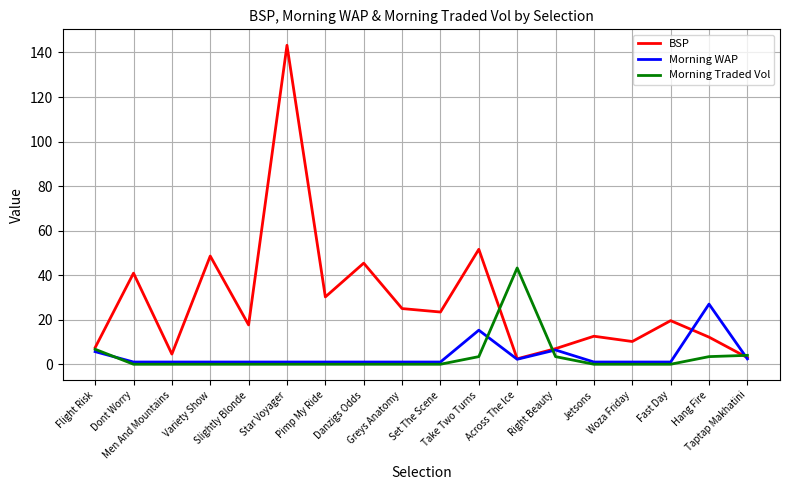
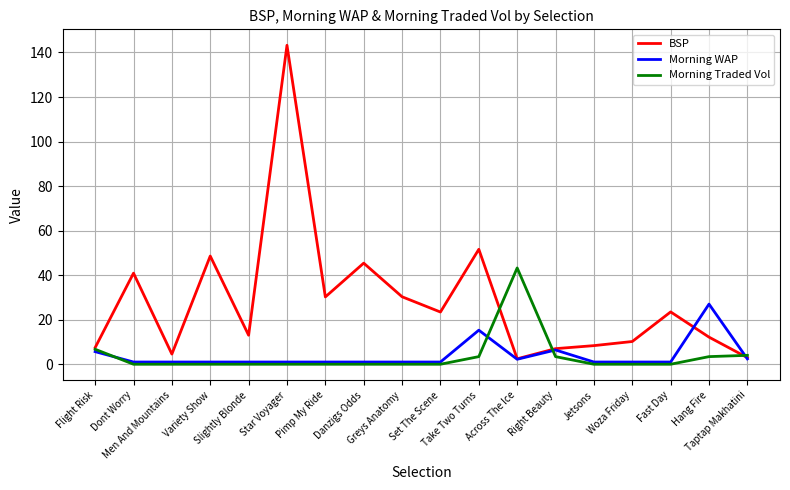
  {
    "BSP": {
      "Dont Worry": 41,
      "Men And Mountains": 5,
      "Variety Show": 49,
-     "Slightly Blonde": 18,
+     "Slightly Blonde": 13,
      "Star Voyager": 143,
      "Pimp My Ride": 30,
      "Danzigs Odds": 45,
-     "Greys Anatomy": 25,
+     "Greys Anatomy": 30,
      "Set The Scene": 23,
      "Take Two Turns": 52,
-     "Jetsons": 13,
+     "Jetsons": 8,
      "Woza Friday": 10,
-     "Fast Day": 20,
+     "Fast Day": 23,
      "Hang Fire": 12
    },
    "Morning WAP": {
      "Take Two Turns": 15,
      "Hang Fire": 27
    },
    "Morning Traded Vol": {
      "Take Two Turns": 3,
      "Across The Ice": 43,
      "Right Beauty": 3,
      "Hang Fire": 3
    }
  }
